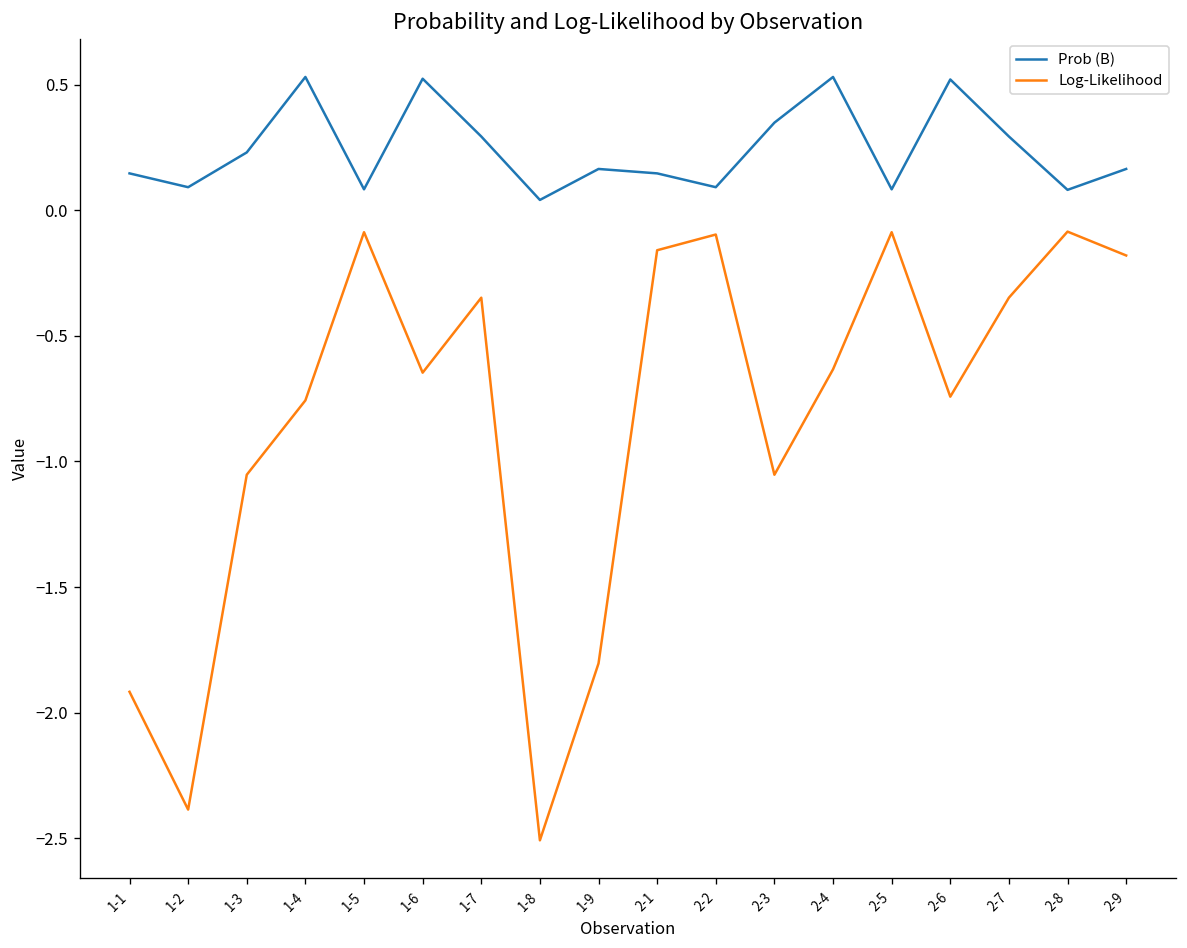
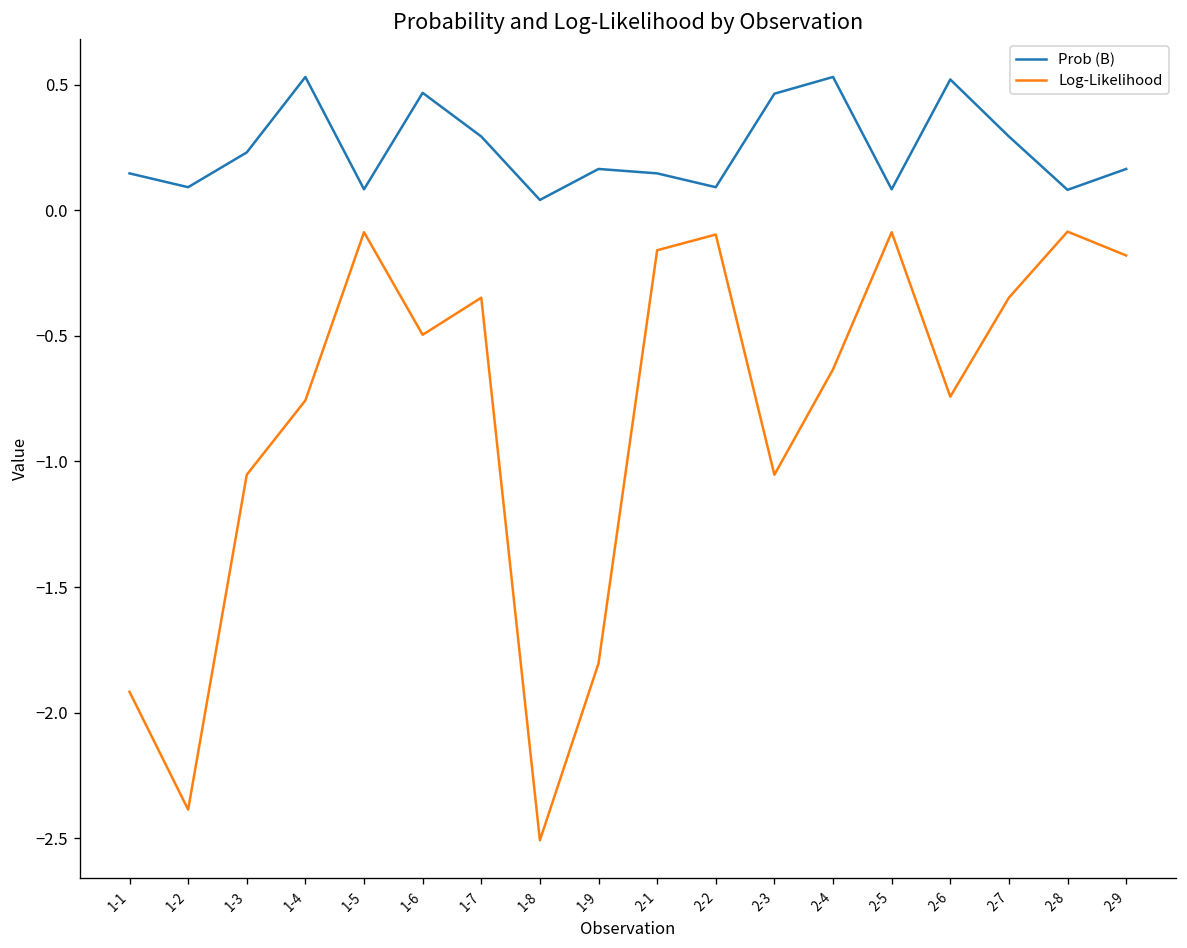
  {
    "Prob (B)": {
      "1-1": 0.15,
      "1-2": 0.09,
      "1-3": 0.23,
      "1-4": 0.53,
      "1-5": 0.08,
-     "1-6": 0.52,
+     "1-6": 0.47,
      "1-7": 0.29,
      "1-8": 0.04,
      "1-9": 0.16,
      "2-1": 0.15,
      "2-2": 0.09,
-     "2-3": 0.35,
+     "2-3": 0.46,
      "2-4": 0.53,
      "2-5": 0.08,
      "2-6": 0.52,
      "2-7": 0.29,
      "2-8": 0.08,
      "2-9": 0.16
    },
    "Log-Likelihood": {
      "1-1": -1.92,
      "1-2": -2.39,
      "1-3": -1.05,
      "1-4": -0.76,
      "1-5": -0.09,
-     "1-6": -0.65,
+     "1-6": -0.50,
      "1-7": -0.35,
      "1-8": -2.51,
      "1-9": -1.80,
      "2-1": -0.16,
      "2-2": -0.10,
      "2-3": -1.05,
      "2-4": -0.63,
      "2-5": -0.09,
      "2-6": -0.74,
      "2-7": -0.35,
      "2-8": -0.08,
      "2-9": -0.18
    }
  }
